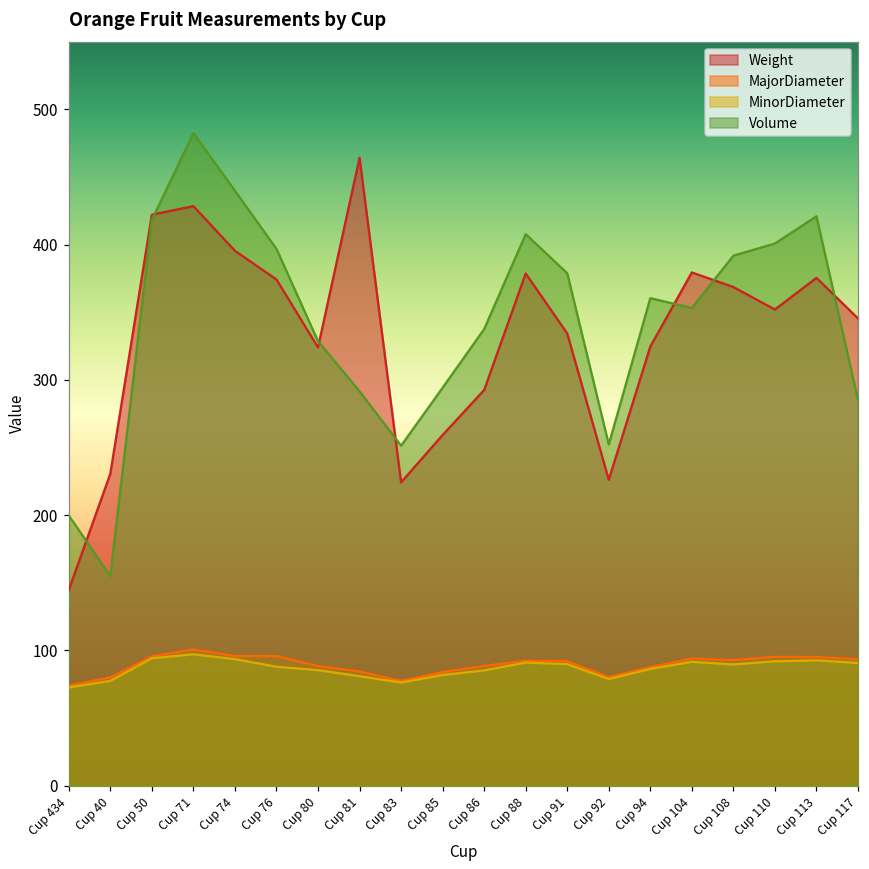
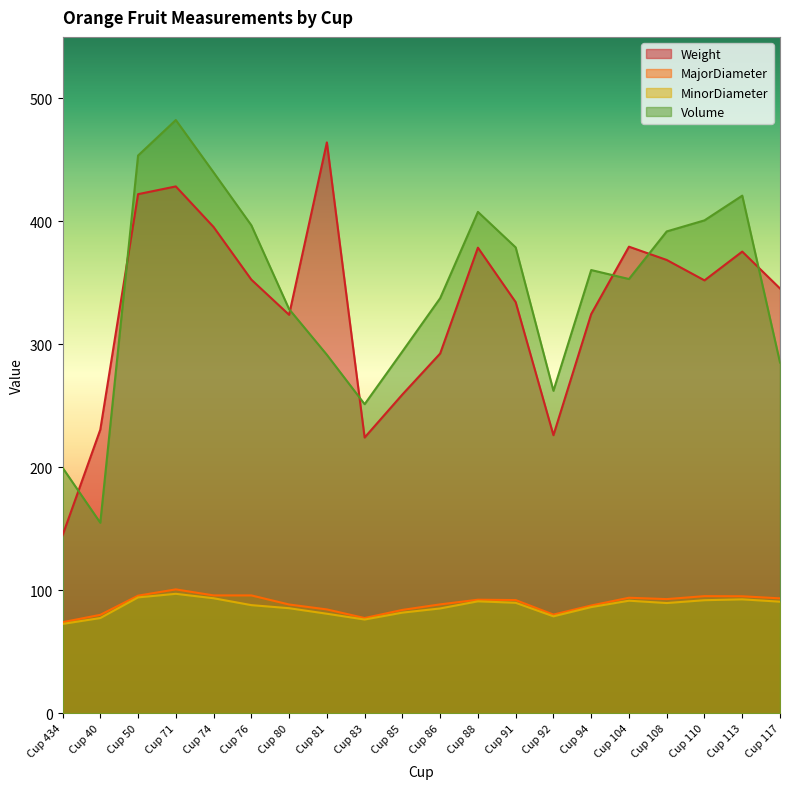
  {
    "Weight": {
      "Cup 434": 145,
      "Cup 40": 231,
      "Cup 50": 422,
      "Cup 71": 428,
      "Cup 74": 395,
-     "Cup 76": 374,
+     "Cup 76": 353,
      "Cup 80": 324,
      "Cup 81": 464,
      "Cup 83": 224,
      "Cup 85": 259,
      "Cup 86": 293,
      "Cup 88": 379,
      "Cup 91": 334,
      "Cup 92": 226,
      "Cup 94": 325,
      "Cup 104": 379,
      "Cup 108": 369,
      "Cup 110": 352,
      "Cup 113": 375,
      "Cup 117": 345
    },
    "Volume": {
      "Cup 434": 200,
      "Cup 40": 155,
-     "Cup 50": 418,
+     "Cup 50": 454,
      "Cup 71": 482,
      "Cup 74": 440,
      "Cup 76": 397,
      "Cup 80": 329,
      "Cup 81": 292,
      "Cup 83": 251,
      "Cup 85": 294,
      "Cup 86": 338,
      "Cup 88": 408,
      "Cup 91": 379,
-     "Cup 92": 252,
+     "Cup 92": 262,
      "Cup 94": 360,
      "Cup 104": 353,
      "Cup 108": 392,
      "Cup 110": 401,
      "Cup 113": 421,
      "Cup 117": 285
    }
  }
